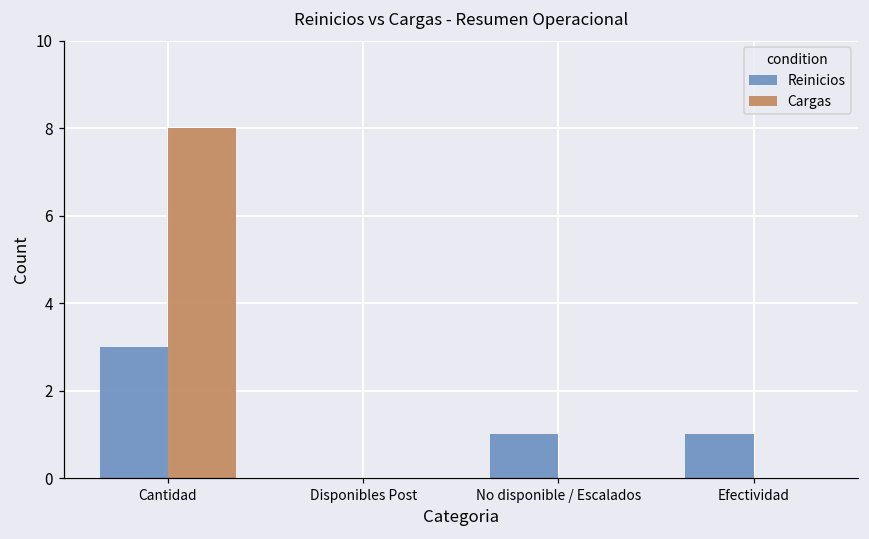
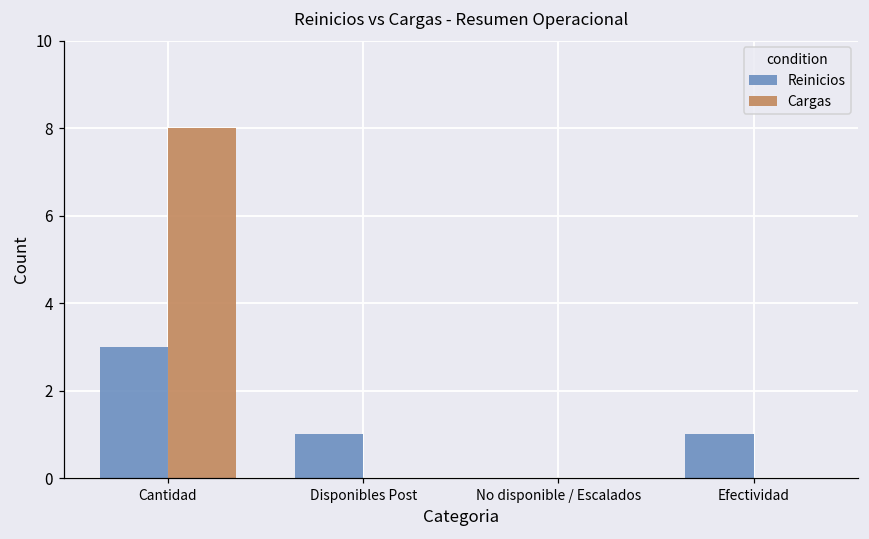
  {
    "Reinicios": {
      "Cantidad": 3,
-     "Disponibles Post": 0,
-     "No disponible / Escalados": 1,
+     "Disponibles Post": 1,
+     "No disponible / Escalados": 0,
      "Efectividad": 1
    },
    "Cargas": {
      "Cantidad": 8,
      "Disponibles Post": 0,
      "No disponible / Escalados": 0,
      "Efectividad": 0
    }
  }
